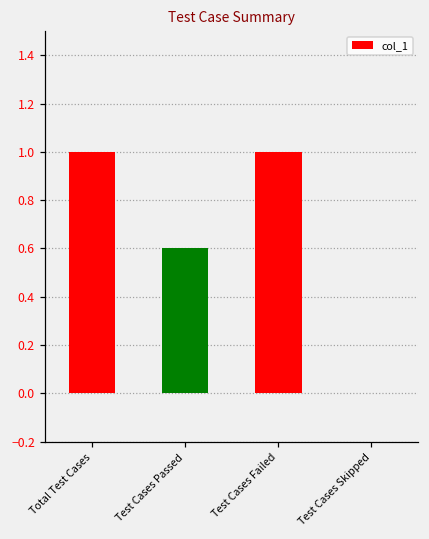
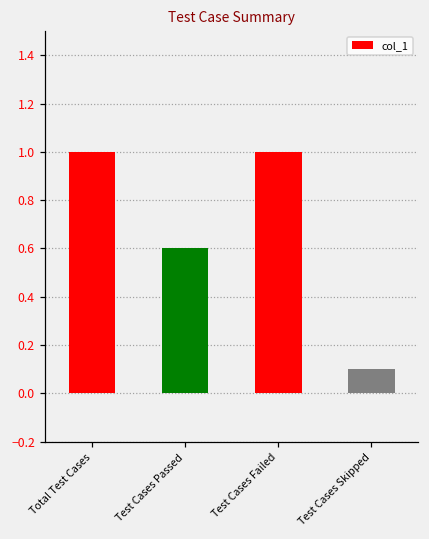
  {
    "Total Test Cases": 1.0,
    "Test Cases Passed": 0.6,
    "Test Cases Failed": 1.0,
-   "Test Cases Skipped": 0.0
+   "Test Cases Skipped": 0.1
  }
